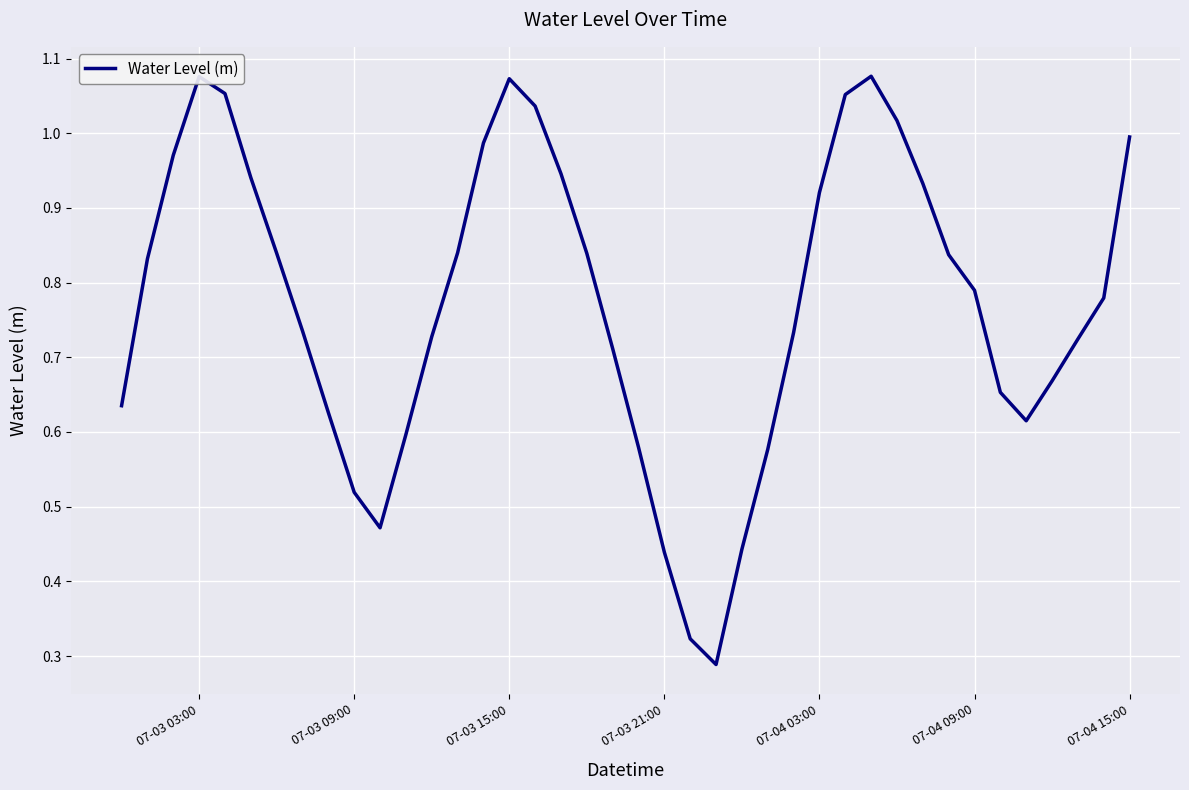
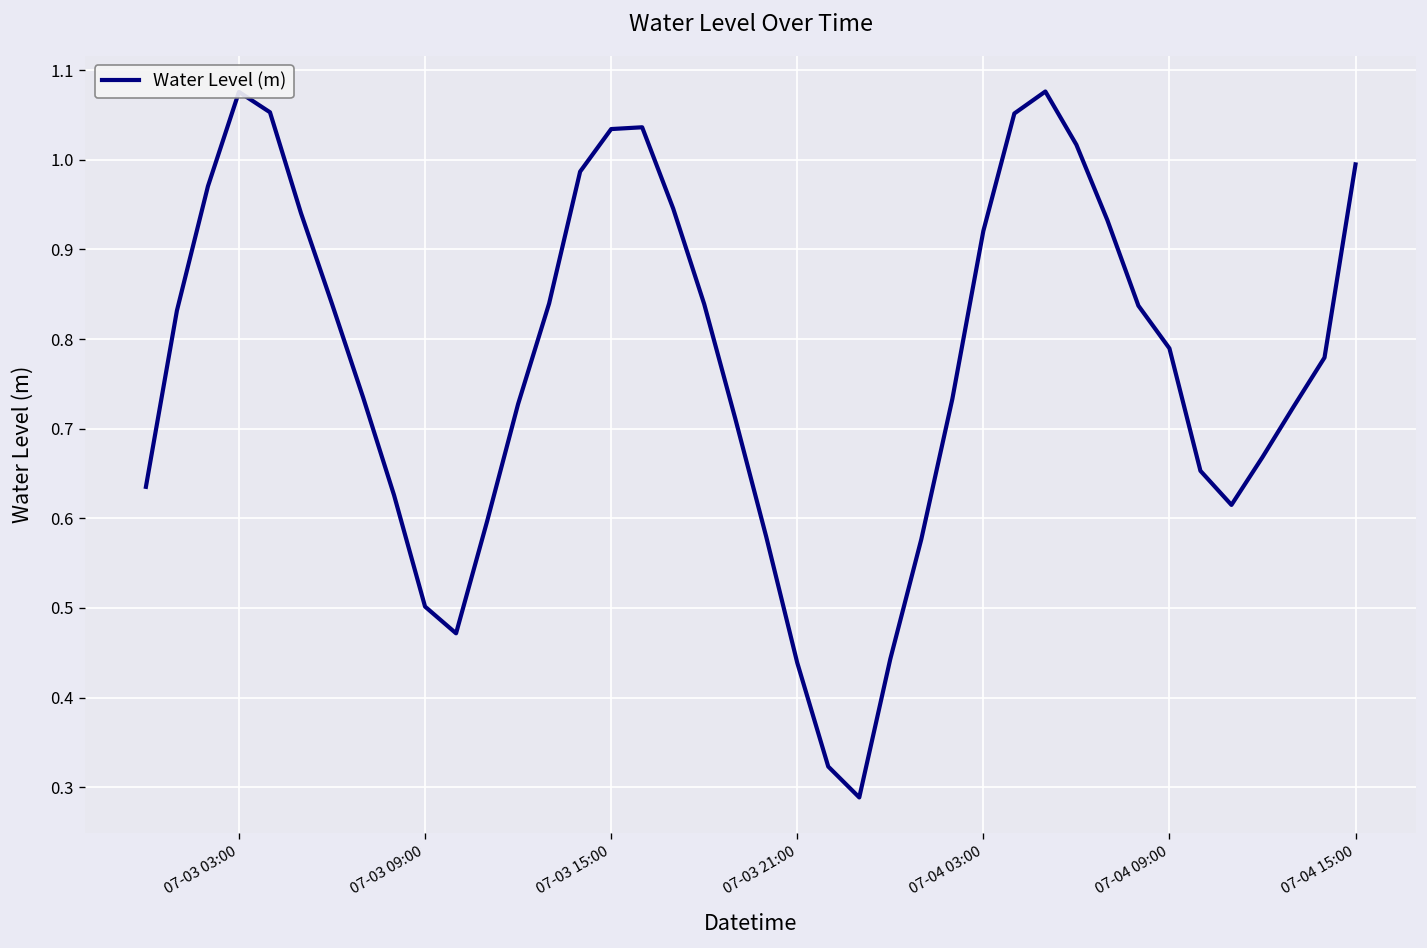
  {
-   "07-03 09:00": 0.52,
-   "07-03 15:00": 1.07,
+   "07-03 09:00": 0.50,
+   "07-03 15:00": 1.03,
    "07-03 21:00": 0.44,
    "07-04 03:00": 0.92,
    "07-04 09:00": 0.79,
    "07-04 15:00": 0.99
  }
